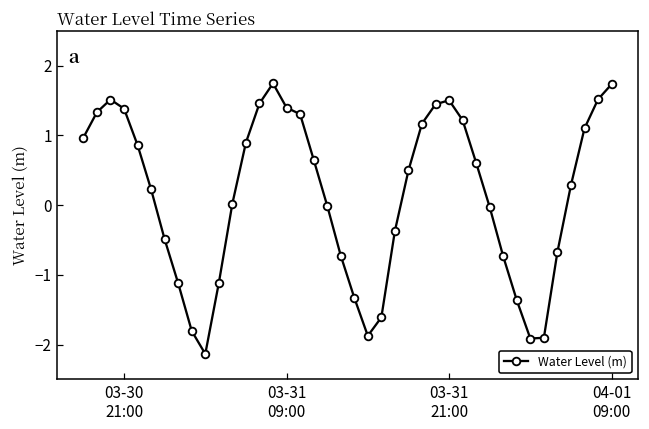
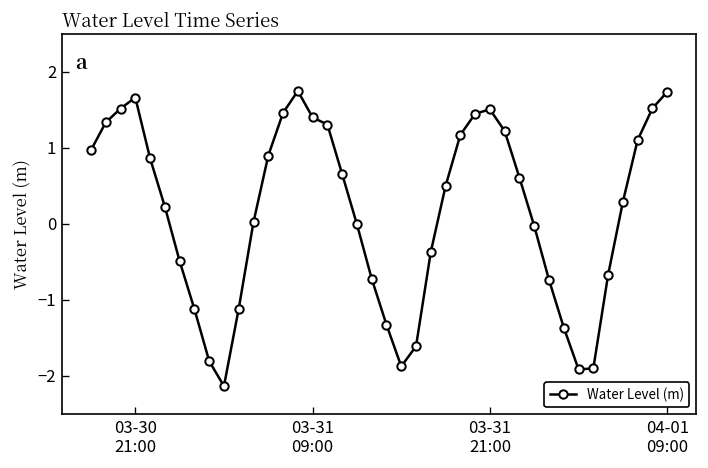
  {
-   "03-30 21:00": 1.4,
+   "03-30 21:00": 1.7,
    "03-31 09:00": 1.4,
    "03-31 21:00": 1.5,
    "04-01 09:00": 1.7
  }
